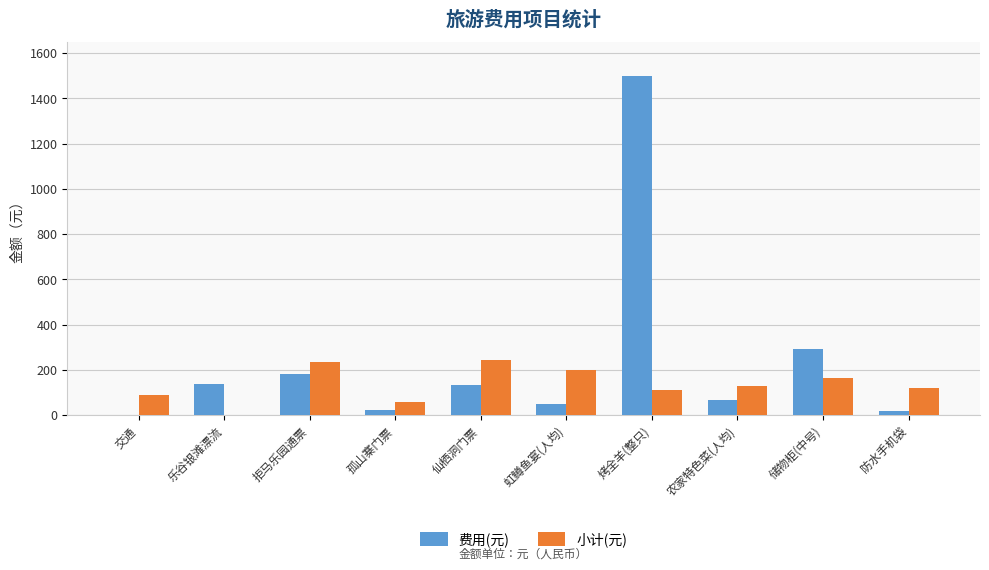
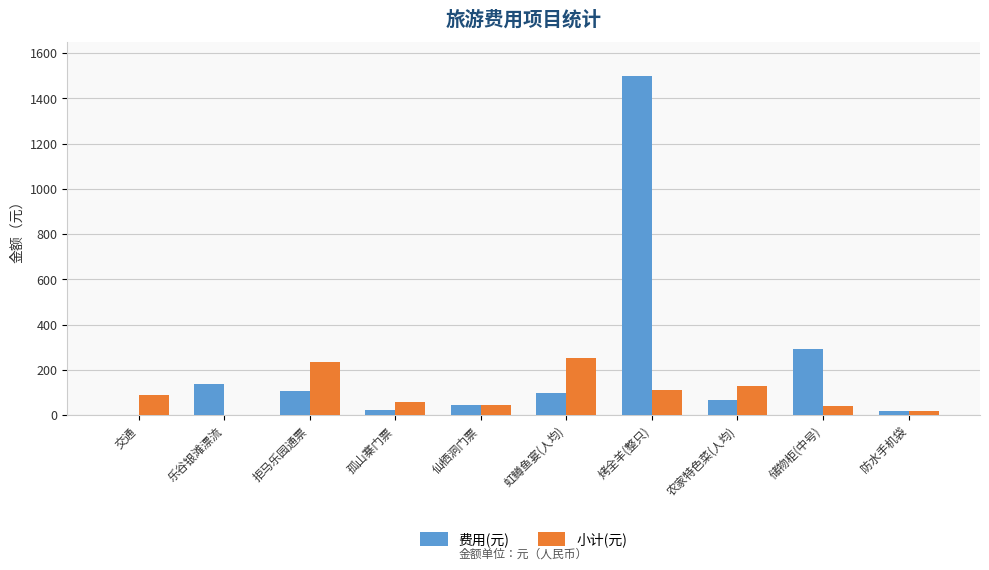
  {
    "费用(元)": {
      "交通": 0,
      "乐谷银滩漂流": 140,
-     "拒马乐园通票": 180,
+     "拒马乐园通票": 110,
      "孤山寨门票": 20,
-     "仙栖洞门票": 130,
-     "虹鳟鱼宴(人均)": 50,
+     "仙栖洞门票": 50,
+     "虹鳟鱼宴(人均)": 100,
      "烤全羊(整只)": 1500,
      "农家特色菜(人均)": 70,
      "储物柜(中号)": 290,
      "防水手机袋": 20
    },
    "小计(元)": {
      "交通": 90,
      "乐谷银滩漂流": 0,
      "拒马乐园通票": 230,
      "孤山寨门票": 60,
-     "仙栖洞门票": 240,
-     "虹鳟鱼宴(人均)": 200,
+     "仙栖洞门票": 50,
+     "虹鳟鱼宴(人均)": 250,
      "烤全羊(整只)": 110,
      "农家特色菜(人均)": 130,
-     "储物柜(中号)": 160,
-     "防水手机袋": 120
+     "储物柜(中号)": 40,
+     "防水手机袋": 20
    }
  }
